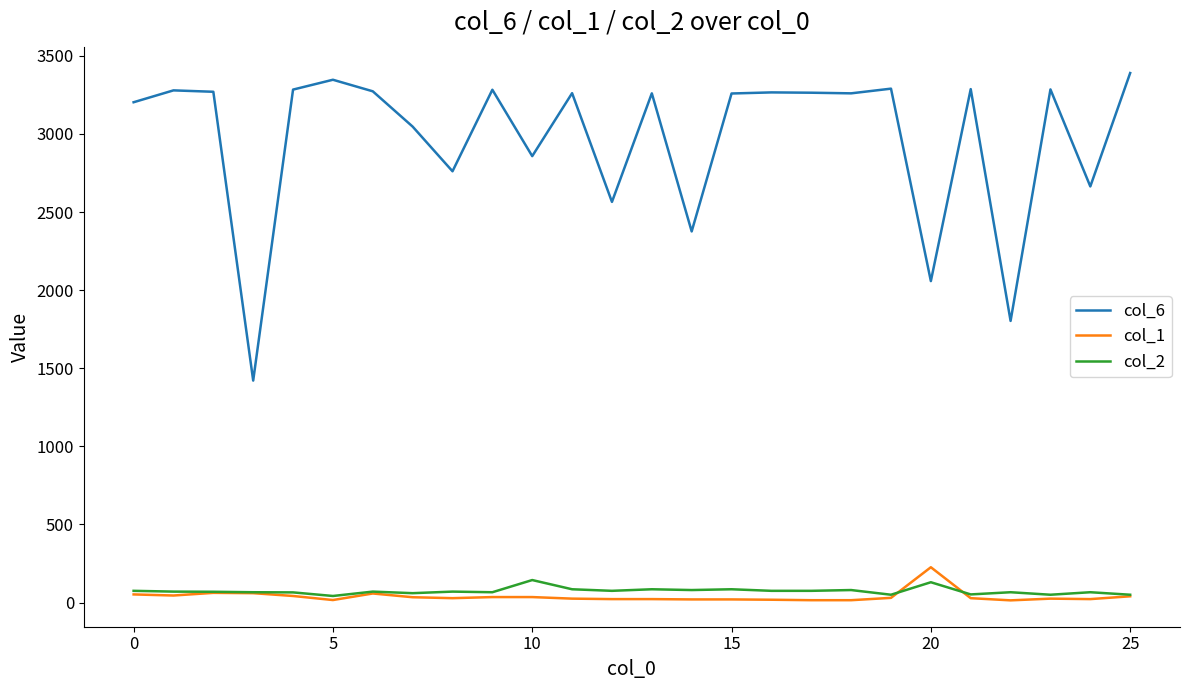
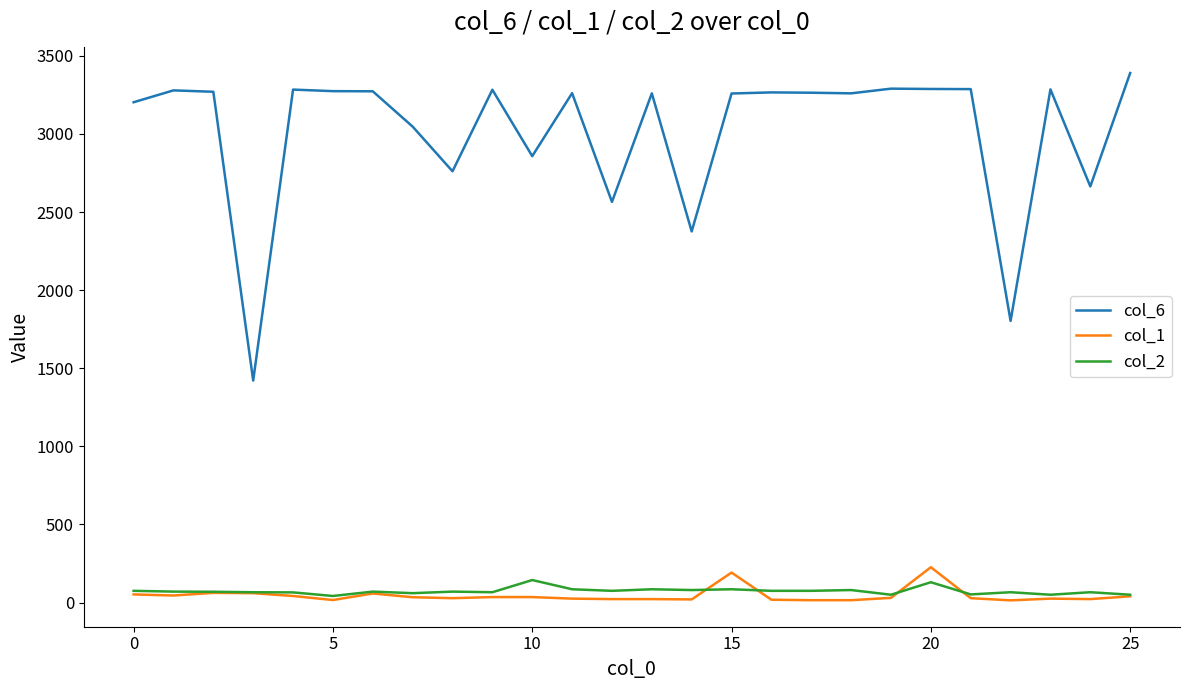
  {
    "col_6": {
      "0": 3200,
-     "5": 3350,
+     "5": 3270,
      "10": 2860,
      "15": 3260,
-     "20": 2060,
+     "20": 3290,
      "25": 3390
    },
    "col_1": {
      "0": 50,
      "5": 20,
      "10": 40,
-     "15": 20,
+     "15": 190,
      "20": 230
    },
    "col_2": {
      "0": 80,
      "5": 40,
      "10": 140,
      "15": 90,
      "20": 130
    }
  }
